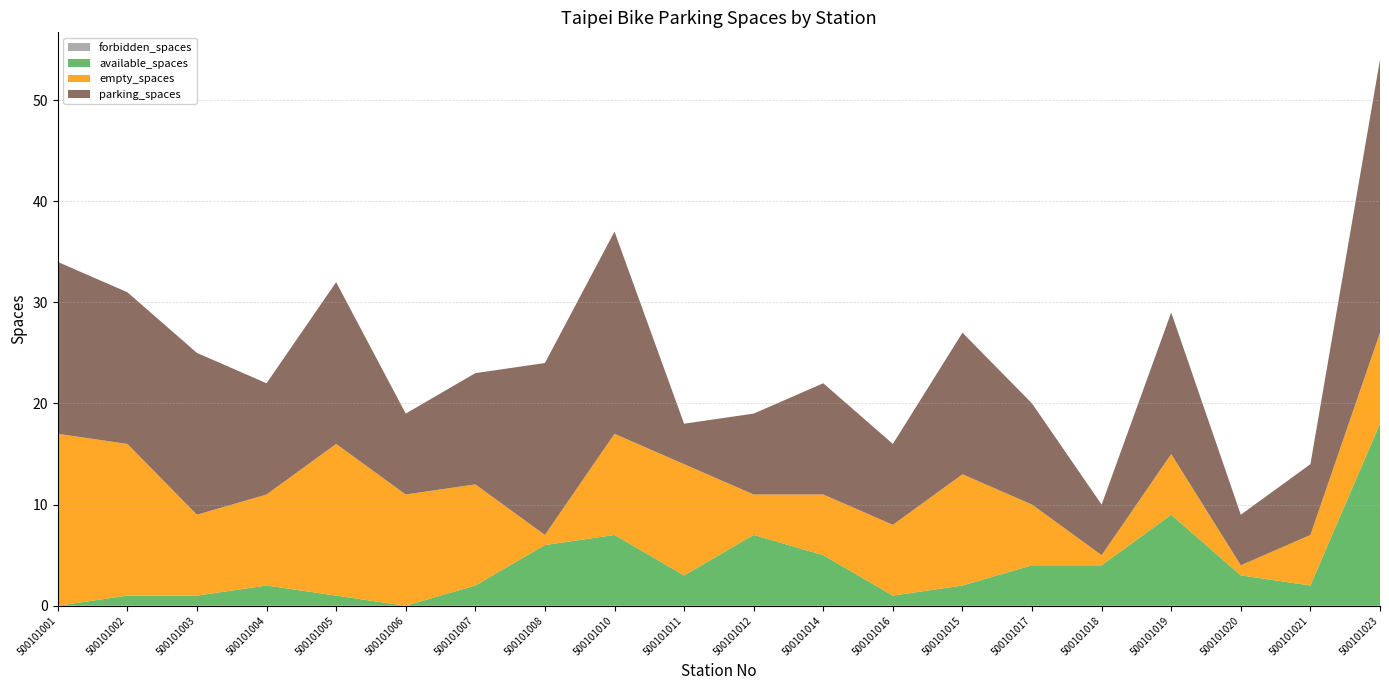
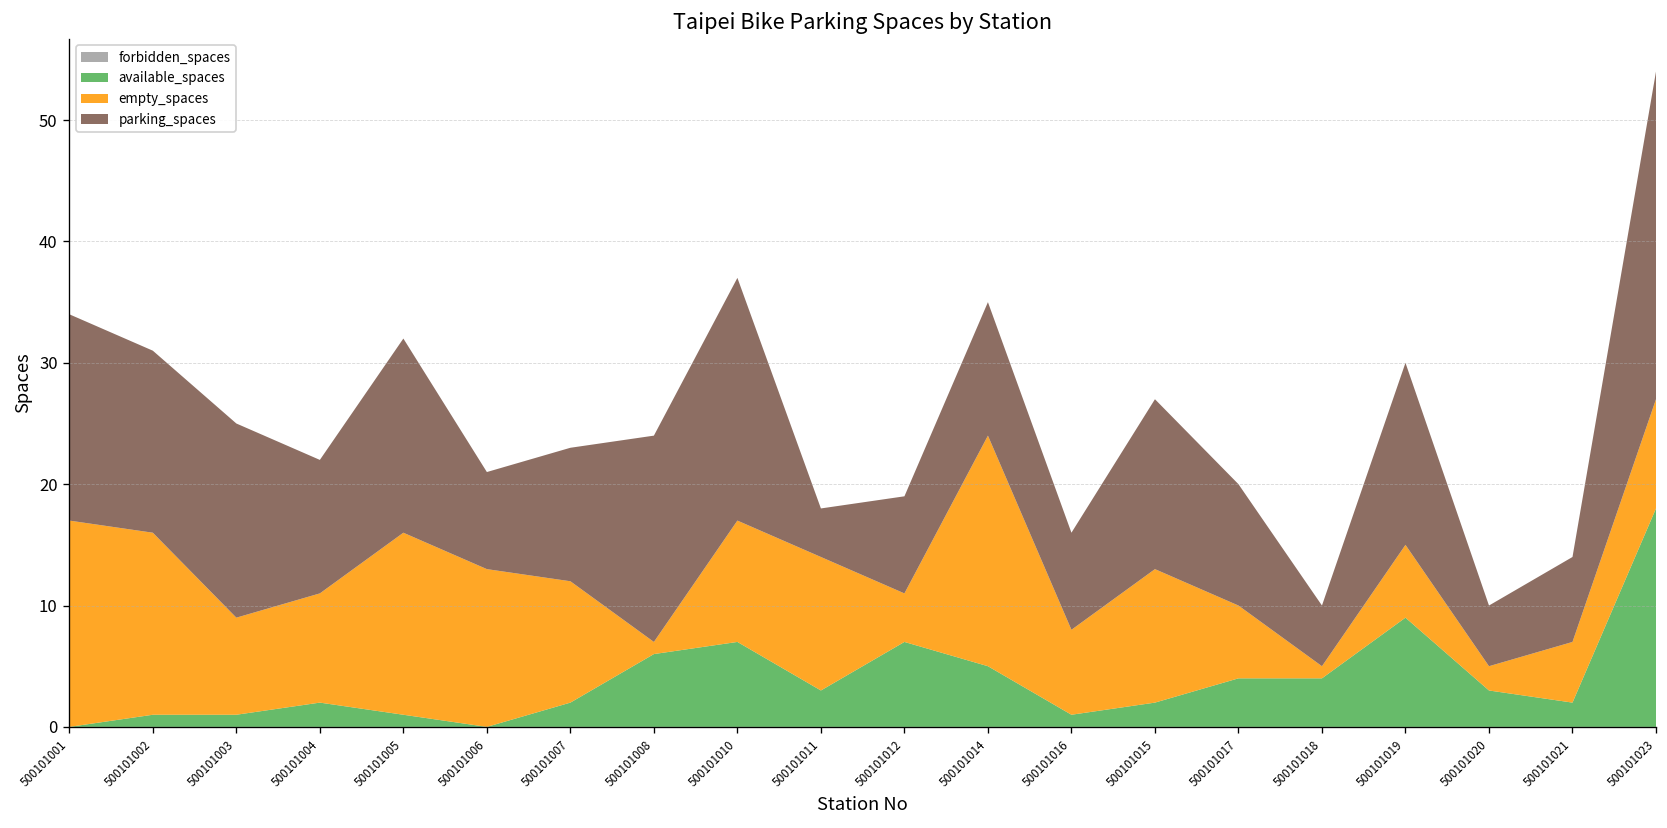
  {
    "forbidden_spaces": {
      "500101002": 0,
      "500101003": 0,
      "500101004": 0,
      "500101005": 0,
      "500101007": 0,
      "500101008": 0,
      "500101010": 0,
      "500101011": 0,
      "500101012": 0,
      "500101014": 0,
      "500101016": 0,
      "500101015": 0,
      "500101017": 0,
      "500101018": 0,
      "500101019": 0,
      "500101020": 0,
      "500101021": 0,
      "500101023": 0
    },
    "available_spaces": {
      "500101002": 1,
      "500101003": 1,
      "500101004": 2,
      "500101005": 1,
      "500101007": 2,
      "500101008": 6,
      "500101010": 7,
      "500101011": 3,
      "500101012": 7,
      "500101014": 5,
      "500101016": 1,
      "500101015": 2,
      "500101017": 4,
      "500101018": 4,
      "500101019": 9,
      "500101020": 3,
      "500101021": 2,
      "500101023": 18
    },
    "empty_spaces": {
      "500101001": 17,
      "500101002": 15,
      "500101003": 8,
      "500101004": 9,
      "500101005": 15,
-     "500101006": 11,
+     "500101006": 13,
      "500101007": 10,
      "500101008": 1,
      "500101010": 10,
      "500101011": 11,
      "500101012": 4,
-     "500101014": 6,
+     "500101014": 19,
      "500101016": 7,
      "500101015": 11,
      "500101017": 6,
      "500101018": 1,
      "500101019": 6,
-     "500101020": 1,
+     "500101020": 2,
      "500101021": 5,
      "500101023": 9
    },
    "parking_spaces": {
      "500101001": 17,
      "500101002": 15,
      "500101003": 16,
      "500101004": 11,
      "500101005": 16,
      "500101006": 8,
      "500101007": 11,
      "500101008": 17,
      "500101010": 20,
      "500101011": 4,
      "500101012": 8,
      "500101014": 11,
      "500101016": 8,
      "500101015": 14,
      "500101017": 10,
      "500101018": 5,
-     "500101019": 14,
+     "500101019": 15,
      "500101020": 5,
      "500101021": 7,
      "500101023": 27
    }
  }
